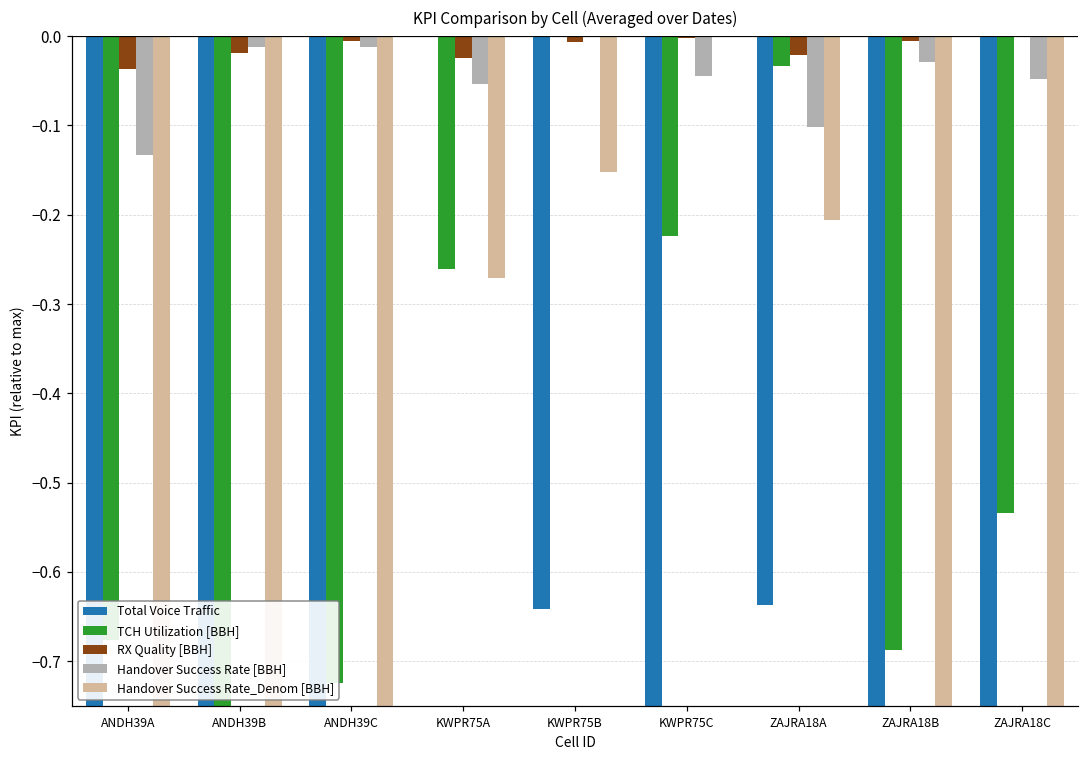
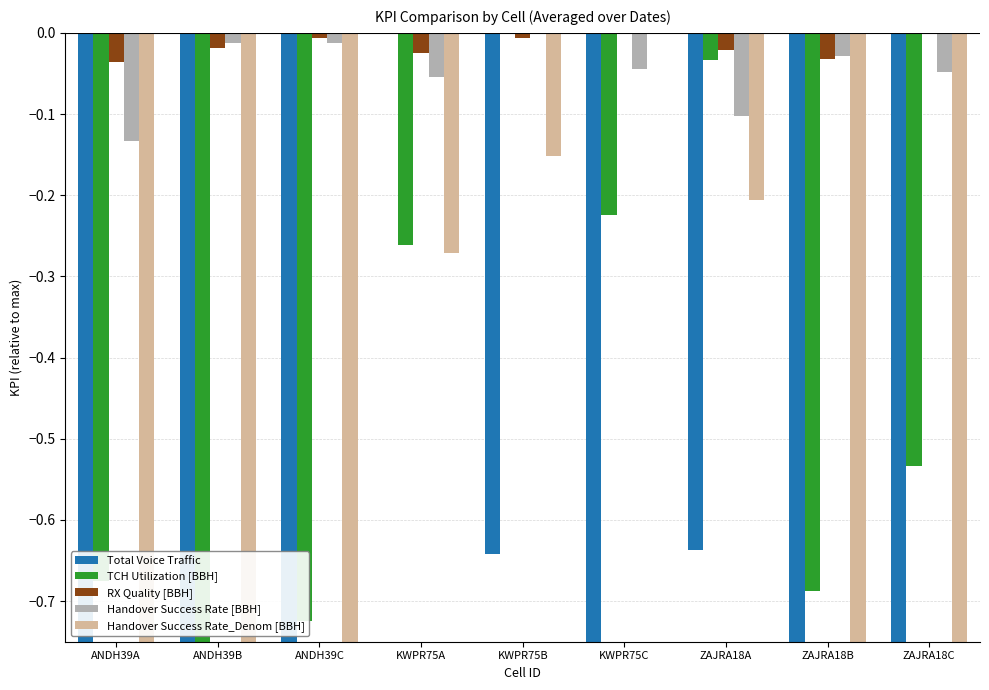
  {
    "Total Voice Traffic": {
      "KWPR75A": 0.00,
      "KWPR75B": -0.64,
      "ZAJRA18A": -0.64
    },
    "TCH Utilization [BBH]": {
      "KWPR75A": -0.26,
      "KWPR75B": 0.00,
      "KWPR75C": -0.22,
      "ZAJRA18A": -0.03,
      "ZAJRA18B": -0.69,
      "ZAJRA18C": -0.53
    },
    "RX Quality [BBH]": {
      "ANDH39A": -0.04,
      "ANDH39B": -0.02,
      "ANDH39C": -0.01,
      "KWPR75A": -0.02,
      "KWPR75B": -0.01,
      "ZAJRA18A": -0.02,
-     "ZAJRA18B": -0.01,
+     "ZAJRA18B": -0.03,
      "ZAJRA18C": 0.00
    }
  }
